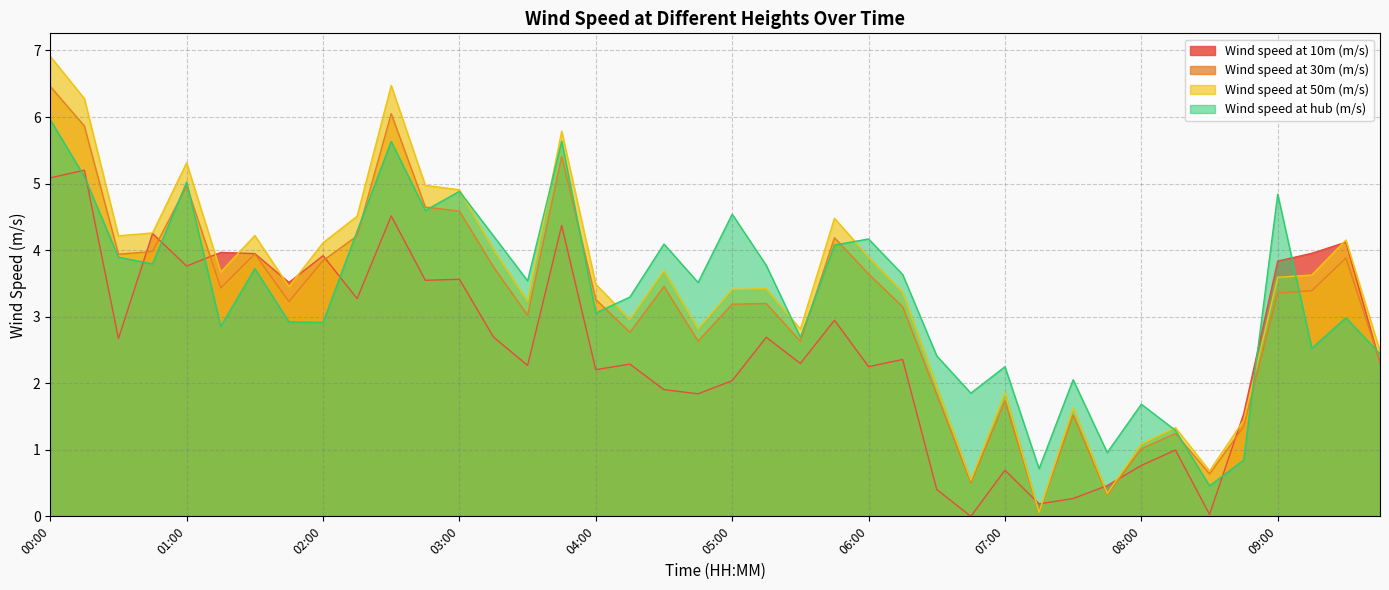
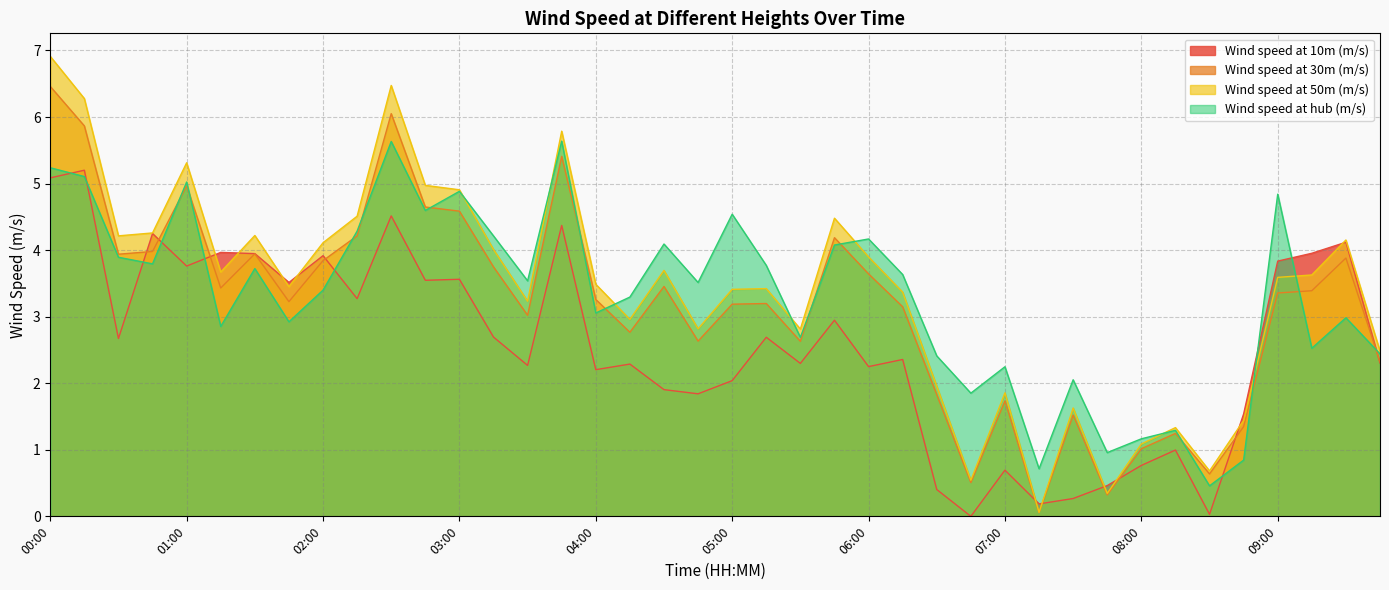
  {
    "Wind speed at 50m (m/s)": {
      "00:00": 6.9,
      "01:00": 5.3,
      "02:00": 4.1,
      "04:00": 3.5,
      "05:00": 3.4,
      "06:00": 3.9,
      "07:00": 1.9,
      "08:00": 1.1,
      "09:00": 3.6
    },
    "Wind speed at hub (m/s)": {
-     "00:00": 6.0,
+     "00:00": 5.2,
      "01:00": 5.0,
-     "02:00": 2.9,
+     "02:00": 3.4,
      "04:00": 3.1,
      "05:00": 4.5,
      "06:00": 4.2,
      "07:00": 2.2,
-     "08:00": 1.7,
+     "08:00": 1.2,
      "09:00": 4.8
    }
  }
